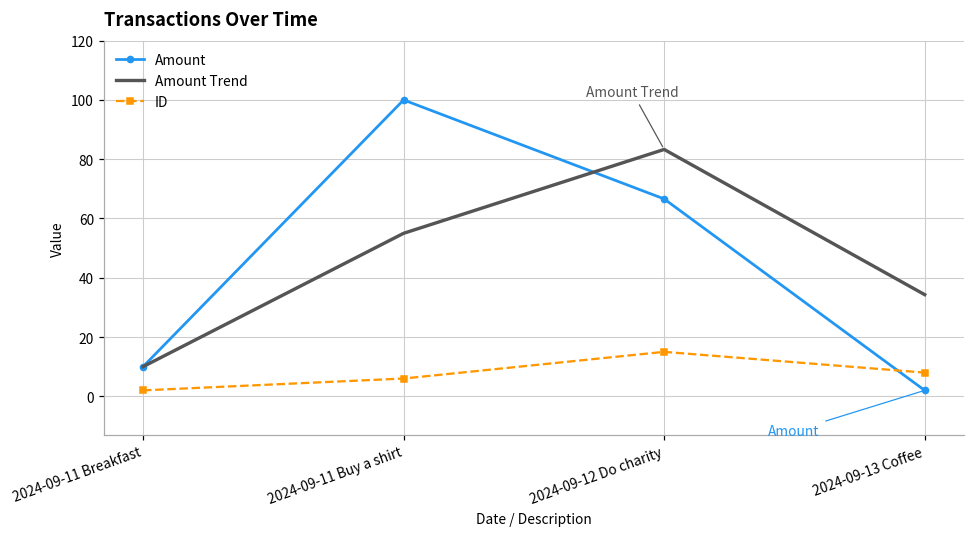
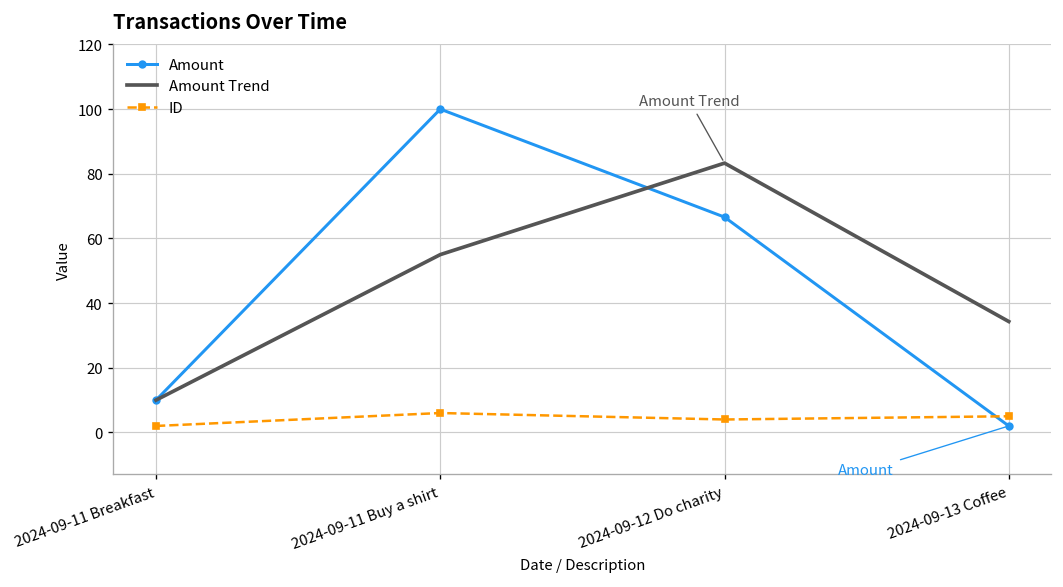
  {
    "Amount": {
      "2024-09-11 Buy a shirt": 100,
      "2024-09-12 Do charity": 67,
      "2024-09-13 Coffee": 2
    },
    "Amount Trend": {
      "2024-09-11 Buy a shirt": 55,
      "2024-09-12 Do charity": 83,
      "2024-09-13 Coffee": 34
    },
    "ID": {
      "2024-09-11 Breakfast": 2,
      "2024-09-11 Buy a shirt": 6,
-     "2024-09-12 Do charity": 15,
-     "2024-09-13 Coffee": 8
+     "2024-09-12 Do charity": 4,
+     "2024-09-13 Coffee": 5
    }
  }
